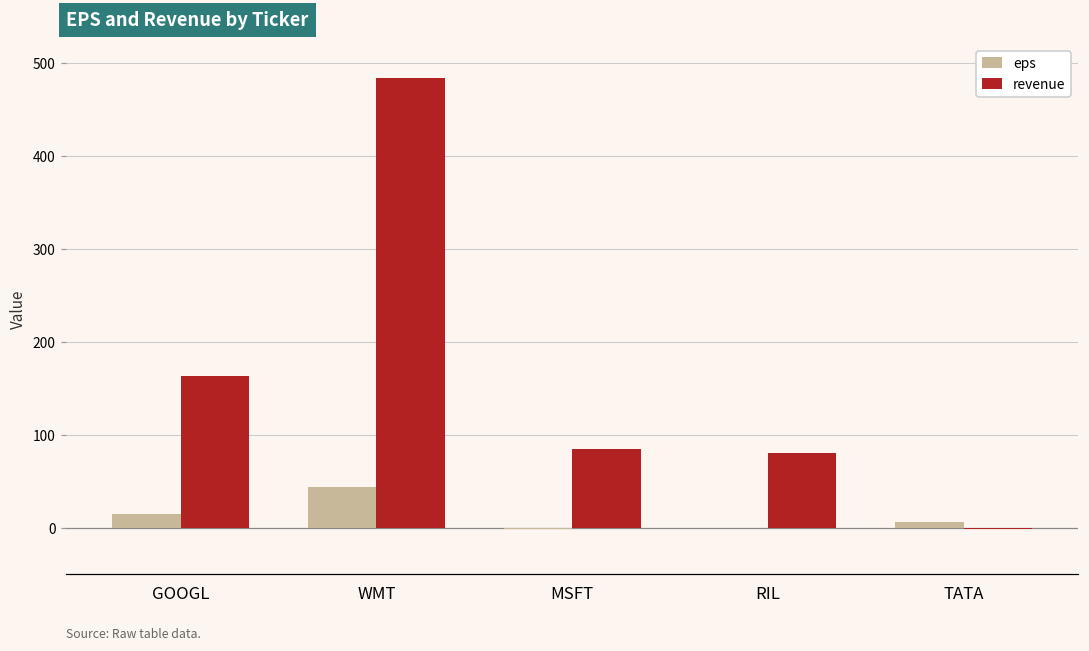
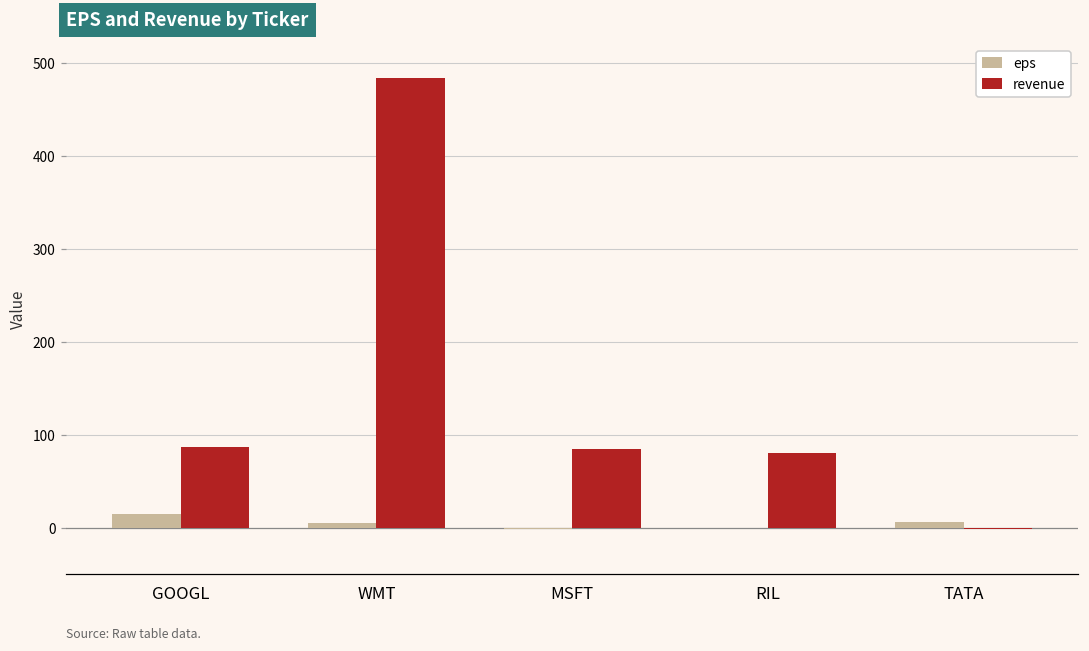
  {
    "eps": {
      "GOOGL": 20,
-     "WMT": 40,
+     "WMT": 0,
      "RIL": 0,
      "TATA": 10
    },
    "revenue": {
-     "GOOGL": 160,
+     "GOOGL": 90,
      "WMT": 480,
      "MSFT": 90,
      "RIL": 80
    }
  }
